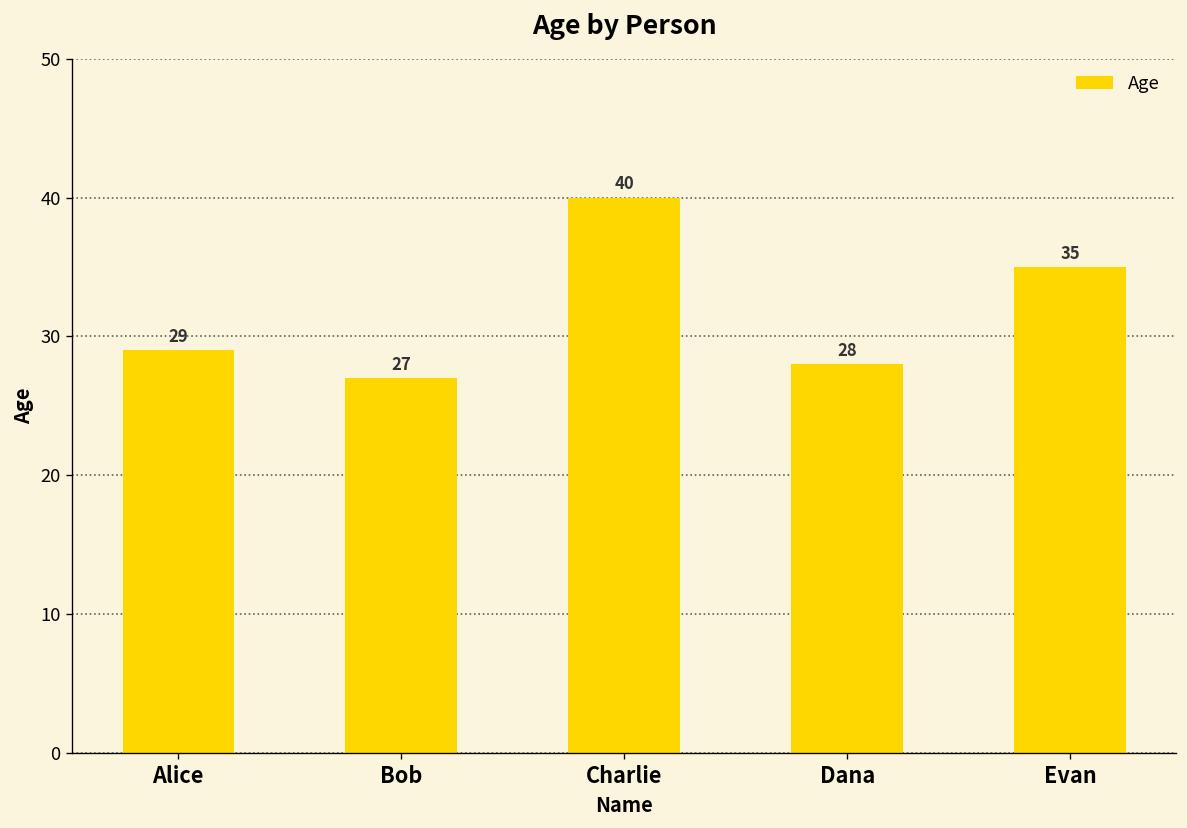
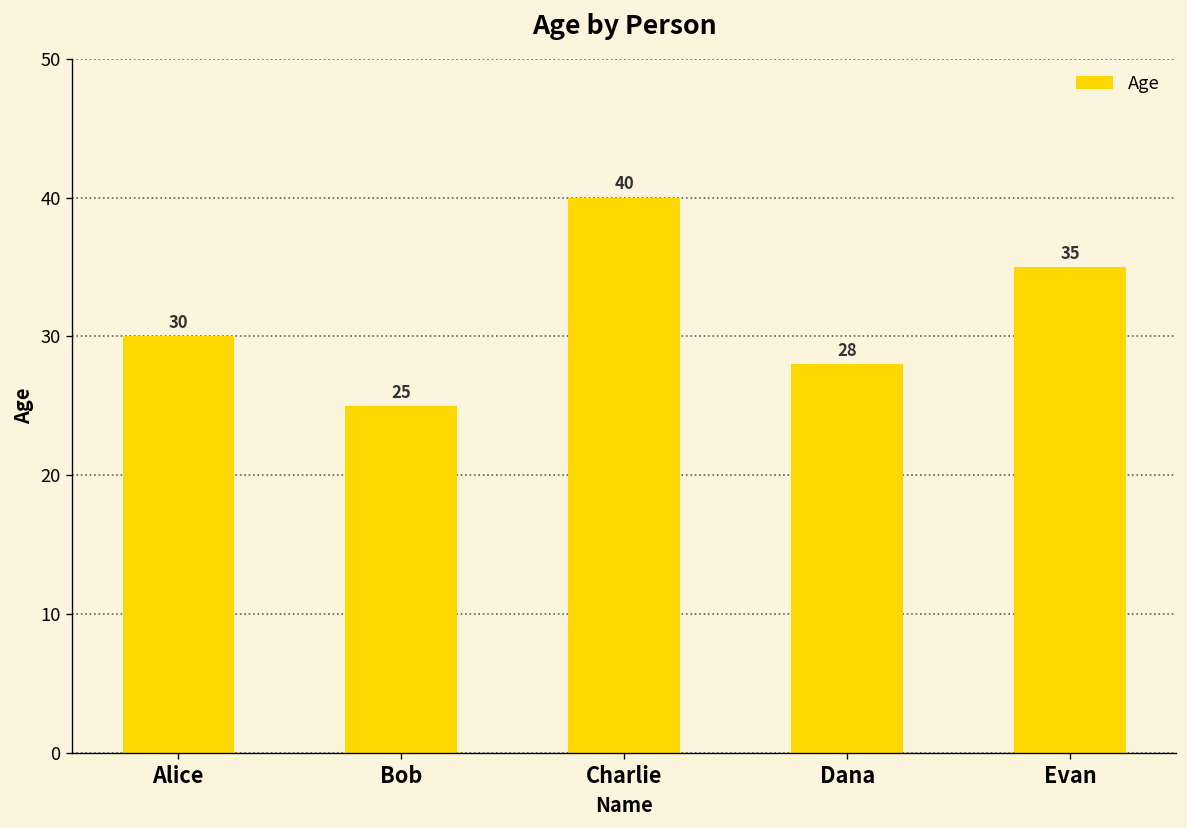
  {
-   "Alice": 29,
-   "Bob": 27,
+   "Alice": 30,
+   "Bob": 25,
    "Charlie": 40,
    "Dana": 28,
    "Evan": 35
  }
